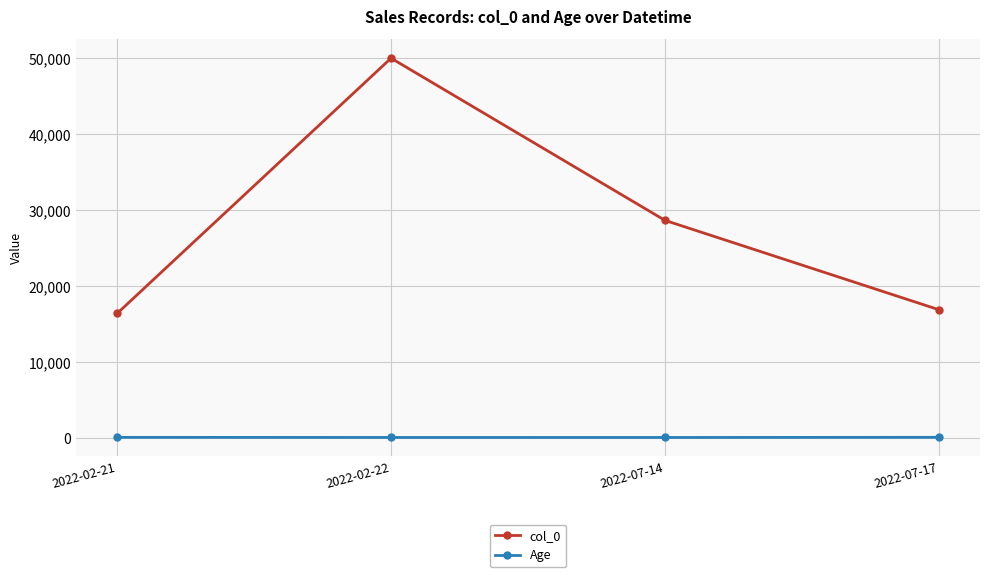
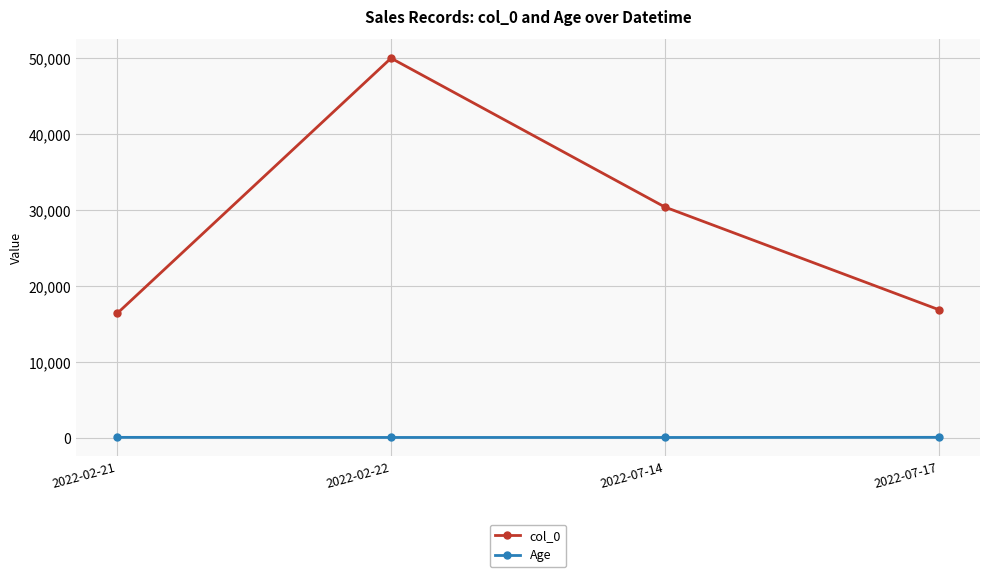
  {
    "col_0": {
      "2022-02-21": "16,000",
      "2022-02-22": "50,000",
-     "2022-07-14": "29,000",
+     "2022-07-14": "30,000",
      "2022-07-17": "17,000"
    },
    "Age": {
      "2022-02-21": "0",
      "2022-02-22": "0",
      "2022-07-14": "0",
      "2022-07-17": "0"
    }
  }
